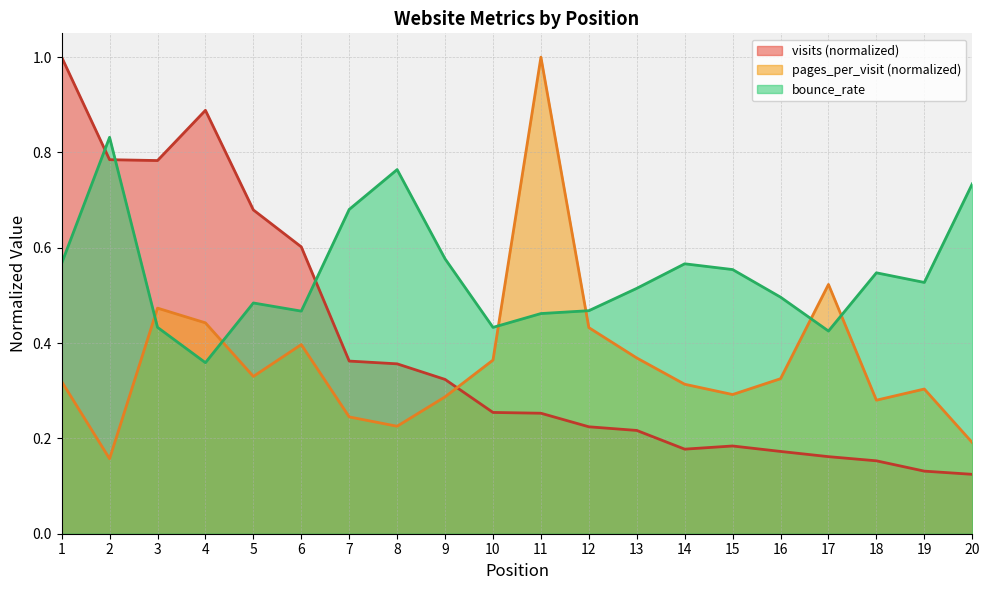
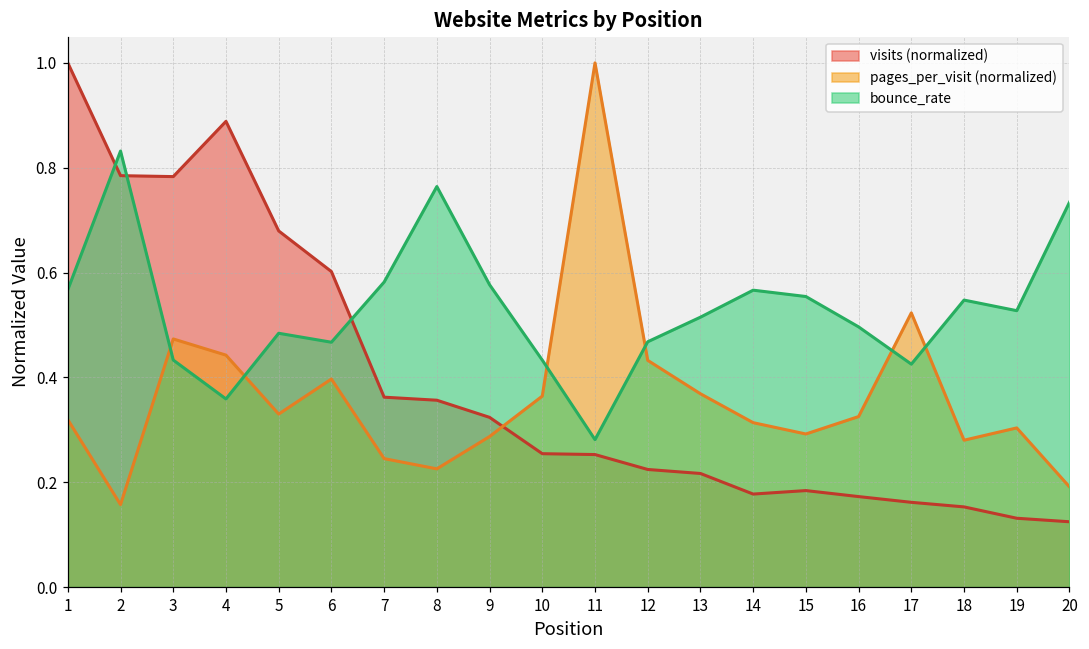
  {
    "visits (normalized)": {
      "1": 1.00,
      "2": 0.78,
      "3": 0.78,
      "4": 0.89,
      "5": 0.68,
      "6": 0.60,
      "7": 0.36,
      "8": 0.36,
      "9": 0.32,
      "10": 0.25,
      "11": 0.25,
      "12": 0.22,
      "13": 0.22,
      "14": 0.18,
      "15": 0.18,
      "16": 0.17,
      "17": 0.16,
      "18": 0.15,
      "19": 0.13,
      "20": 0.12
    },
    "pages_per_visit (normalized)": {
      "1": 0.32,
      "2": 0.16,
      "3": 0.47,
      "4": 0.44,
      "5": 0.33,
      "6": 0.40,
      "7": 0.25,
      "8": 0.23,
      "9": 0.29,
      "10": 0.36,
      "11": 1.00,
      "12": 0.43,
      "13": 0.37,
      "14": 0.31,
      "15": 0.29,
      "16": 0.33,
      "17": 0.52,
      "18": 0.28,
      "19": 0.30,
      "20": 0.19
    },
    "bounce_rate": {
      "1": 0.57,
      "2": 0.83,
      "3": 0.43,
      "4": 0.36,
      "5": 0.48,
      "6": 0.47,
-     "7": 0.68,
+     "7": 0.58,
      "8": 0.76,
      "9": 0.58,
      "10": 0.43,
-     "11": 0.46,
+     "11": 0.28,
      "12": 0.47,
      "13": 0.51,
      "14": 0.57,
      "15": 0.55,
      "16": 0.50,
      "17": 0.43,
      "18": 0.55,
      "19": 0.53,
      "20": 0.73
    }
  }
